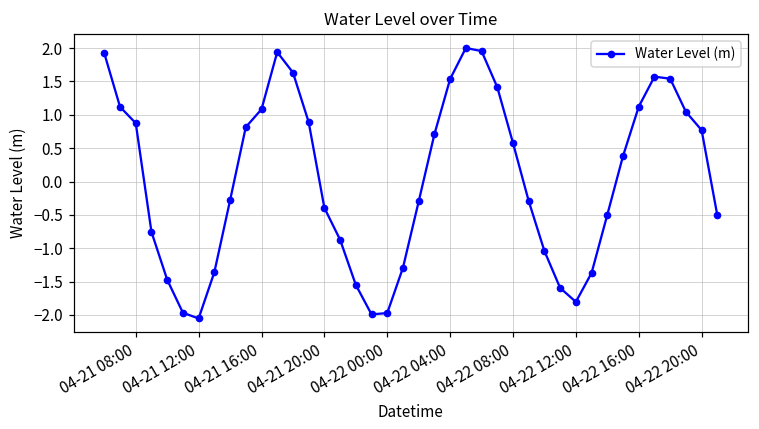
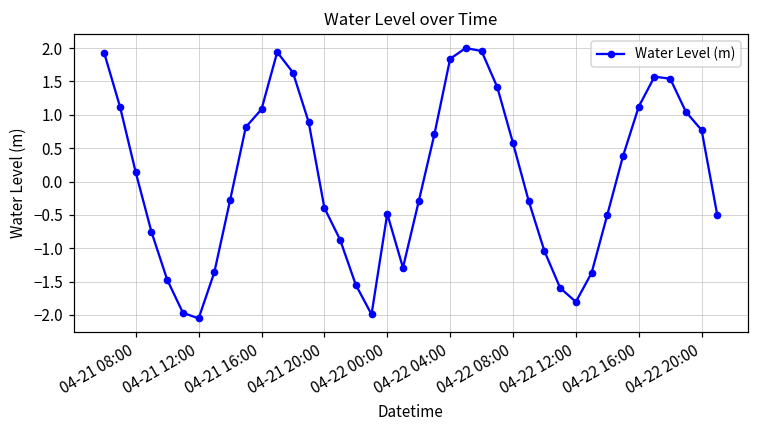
  {
-   "04-21 08:00": 0.9,
+   "04-21 08:00": 0.1,
    "04-21 12:00": -2.1,
    "04-21 16:00": 1.1,
    "04-21 20:00": -0.4,
-   "04-22 00:00": -2.0,
-   "04-22 04:00": 1.5,
+   "04-22 00:00": -0.5,
+   "04-22 04:00": 1.8,
    "04-22 08:00": 0.6,
    "04-22 12:00": -1.8,
    "04-22 16:00": 1.1,
    "04-22 20:00": 0.8
  }
